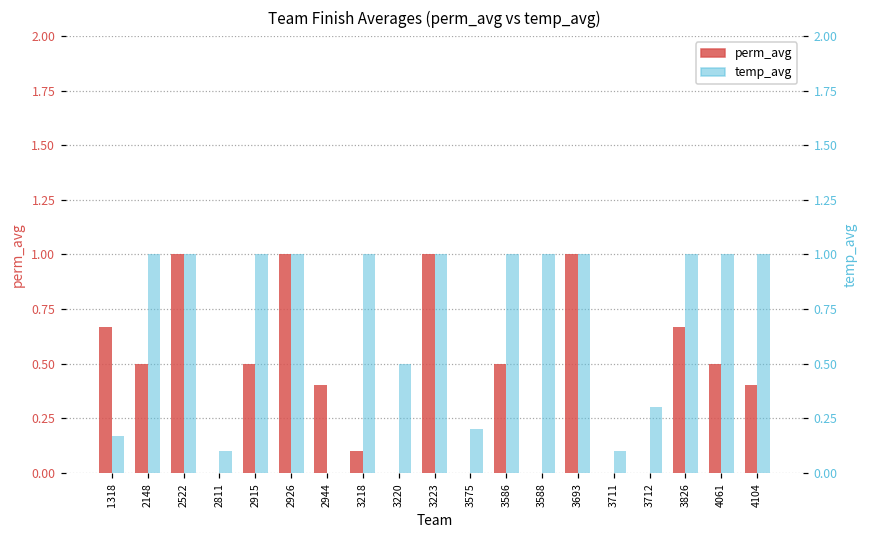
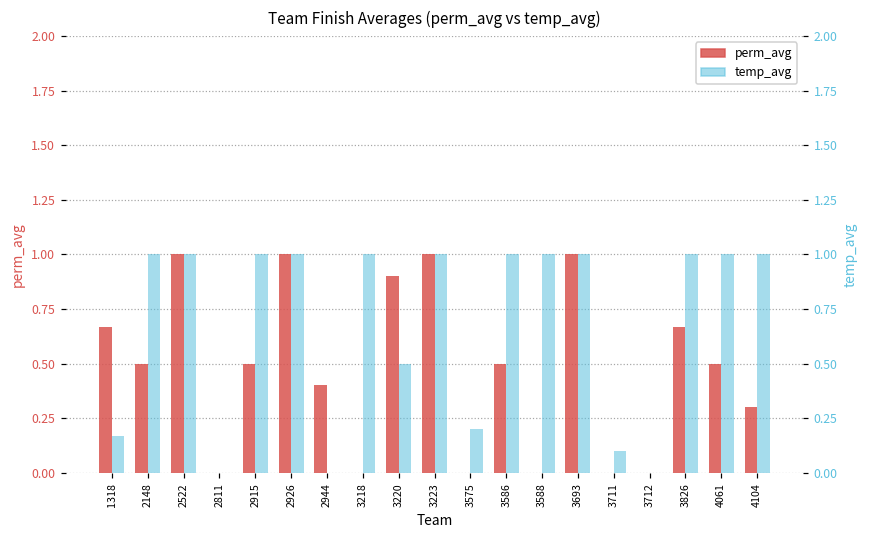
  {
    "perm_avg": {
      "1318": 0.67,
      "2148": 0.5,
      "2522": 1.0,
      "2811": 0.0,
      "2915": 0.5,
      "2926": 1.0,
      "2944": 0.4,
-     "3218": 0.1,
-     "3220": 0.0,
+     "3218": 0.0,
+     "3220": 0.9,
      "3223": 1.0,
      "3575": 0.0,
      "3586": 0.5,
      "3588": 0.0,
      "3693": 1.0,
      "3711": 0.0,
      "3712": 0.0,
      "3826": 0.67,
      "4061": 0.5,
-     "4104": 0.4
+     "4104": 0.3
    },
    "temp_avg": {
      "1318": 0.17,
      "2148": 1.0,
      "2522": 1.0,
-     "2811": 0.1,
+     "2811": 0.0,
      "2915": 1.0,
      "2926": 1.0,
      "2944": 0.0,
      "3218": 1.0,
      "3220": 0.5,
      "3223": 1.0,
      "3575": 0.2,
      "3586": 1.0,
      "3588": 1.0,
      "3693": 1.0,
      "3711": 0.1,
-     "3712": 0.3,
+     "3712": 0.0,
      "3826": 1.0,
      "4061": 1.0,
      "4104": 1.0
    }
  }
